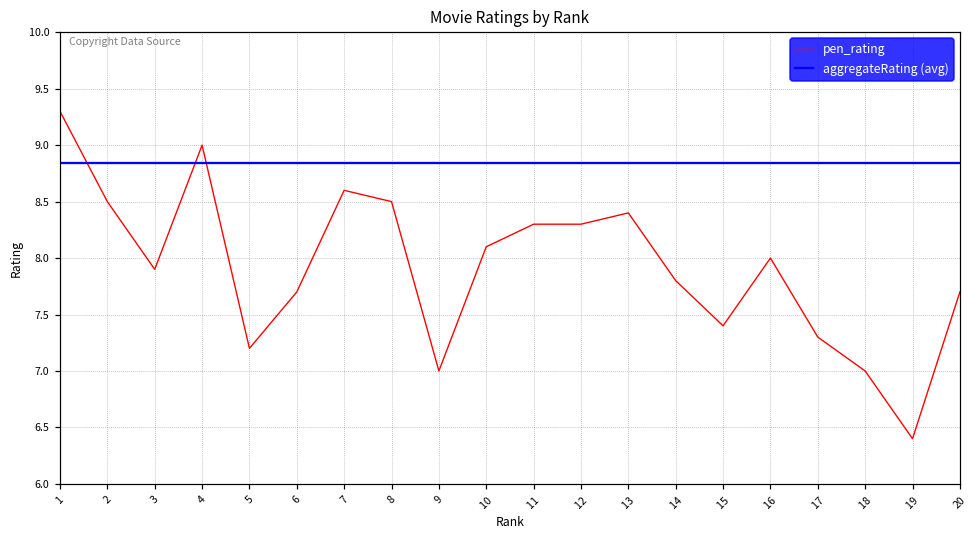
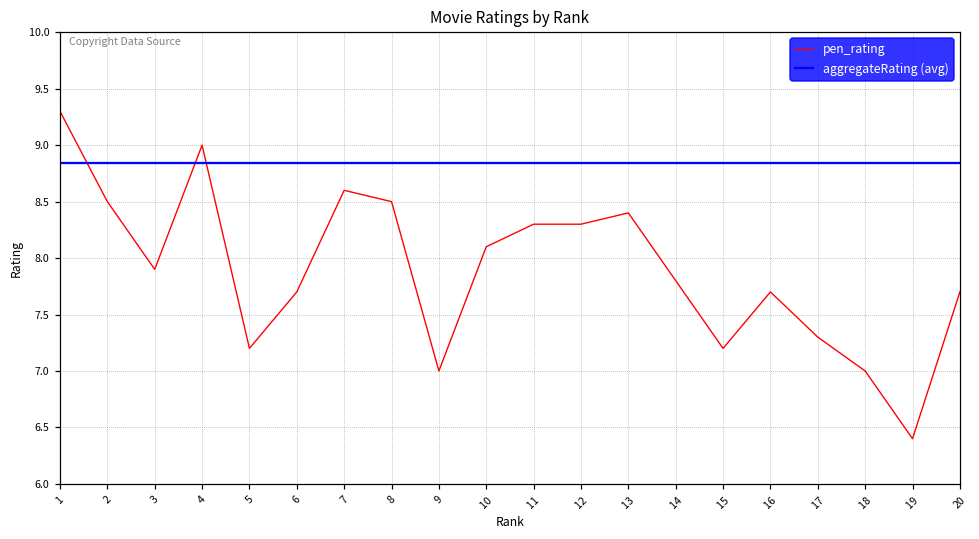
  {
    "1": 9.3,
    "2": 8.5,
    "3": 7.9,
    "4": 9.0,
    "5": 7.2,
    "6": 7.7,
    "7": 8.6,
    "8": 8.5,
    "9": 7.0,
    "10": 8.1,
    "11": 8.3,
    "12": 8.3,
    "13": 8.4,
    "14": 7.8,
-   "15": 7.4,
-   "16": 8.0,
+   "15": 7.2,
+   "16": 7.7,
    "17": 7.3,
    "18": 7.0,
    "19": 6.4,
    "20": 7.7
  }
